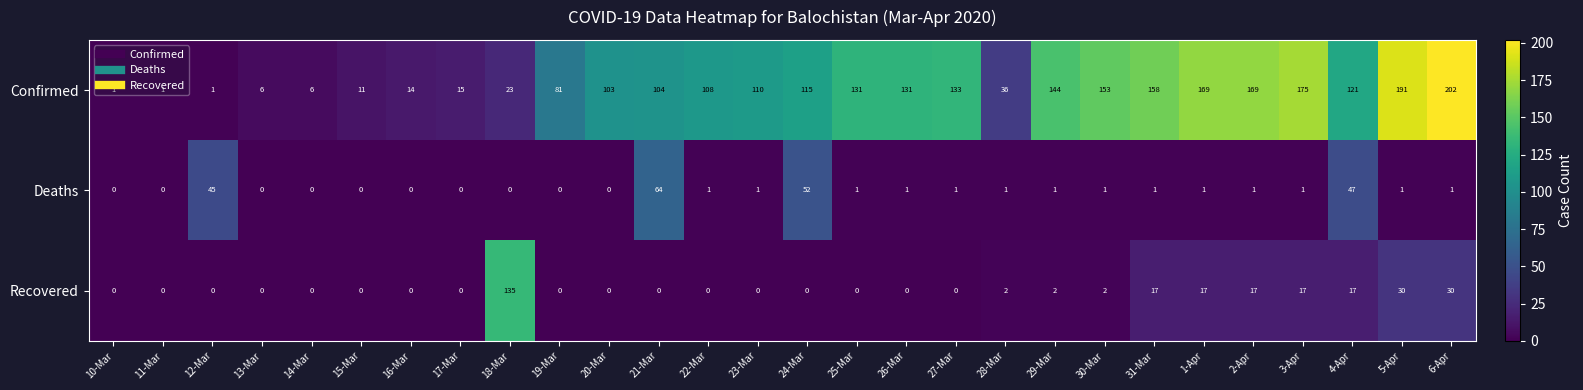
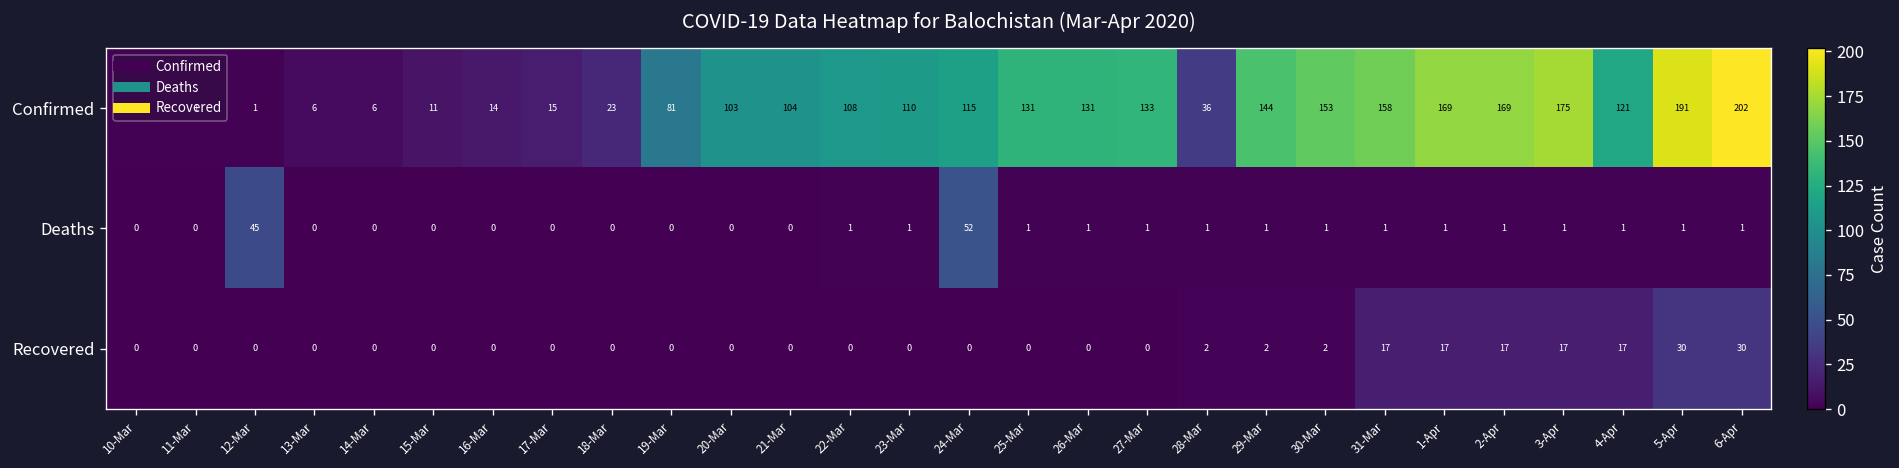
  {
    "Confirmed": {
      "12-Mar": 1,
      "13-Mar": 6,
      "14-Mar": 6,
      "15-Mar": 11,
      "16-Mar": 14,
      "17-Mar": 15,
      "18-Mar": 23,
      "19-Mar": 81,
      "20-Mar": 103,
      "21-Mar": 104,
      "22-Mar": 108,
      "23-Mar": 110,
      "24-Mar": 115,
      "25-Mar": 131,
      "26-Mar": 131,
      "27-Mar": 133,
      "28-Mar": 36,
      "29-Mar": 144,
      "30-Mar": 153,
      "31-Mar": 158,
      "1-Apr": 169,
      "2-Apr": 169,
      "3-Apr": 175,
      "4-Apr": 121,
      "5-Apr": 191,
      "6-Apr": 202
    },
    "Deaths": {
      "10-Mar": 0,
      "11-Mar": 0,
      "12-Mar": 45,
      "13-Mar": 0,
      "14-Mar": 0,
      "15-Mar": 0,
      "16-Mar": 0,
      "17-Mar": 0,
      "18-Mar": 0,
      "19-Mar": 0,
      "20-Mar": 0,
-     "21-Mar": 64,
+     "21-Mar": 0,
      "22-Mar": 1,
      "23-Mar": 1,
      "24-Mar": 52,
      "25-Mar": 1,
      "26-Mar": 1,
      "27-Mar": 1,
      "28-Mar": 1,
      "29-Mar": 1,
      "30-Mar": 1,
      "31-Mar": 1,
      "1-Apr": 1,
      "2-Apr": 1,
      "3-Apr": 1,
-     "4-Apr": 47,
+     "4-Apr": 1,
      "5-Apr": 1,
      "6-Apr": 1
    },
    "Recovered": {
      "10-Mar": 0,
      "11-Mar": 0,
      "12-Mar": 0,
      "13-Mar": 0,
      "14-Mar": 0,
      "15-Mar": 0,
      "16-Mar": 0,
      "17-Mar": 0,
-     "18-Mar": 135,
+     "18-Mar": 0,
      "19-Mar": 0,
      "20-Mar": 0,
      "21-Mar": 0,
      "22-Mar": 0,
      "23-Mar": 0,
      "24-Mar": 0,
      "25-Mar": 0,
      "26-Mar": 0,
      "27-Mar": 0,
      "28-Mar": 2,
      "29-Mar": 2,
      "30-Mar": 2,
      "31-Mar": 17,
      "1-Apr": 17,
      "2-Apr": 17,
      "3-Apr": 17,
      "4-Apr": 17,
      "5-Apr": 30,
      "6-Apr": 30
    }
  }
